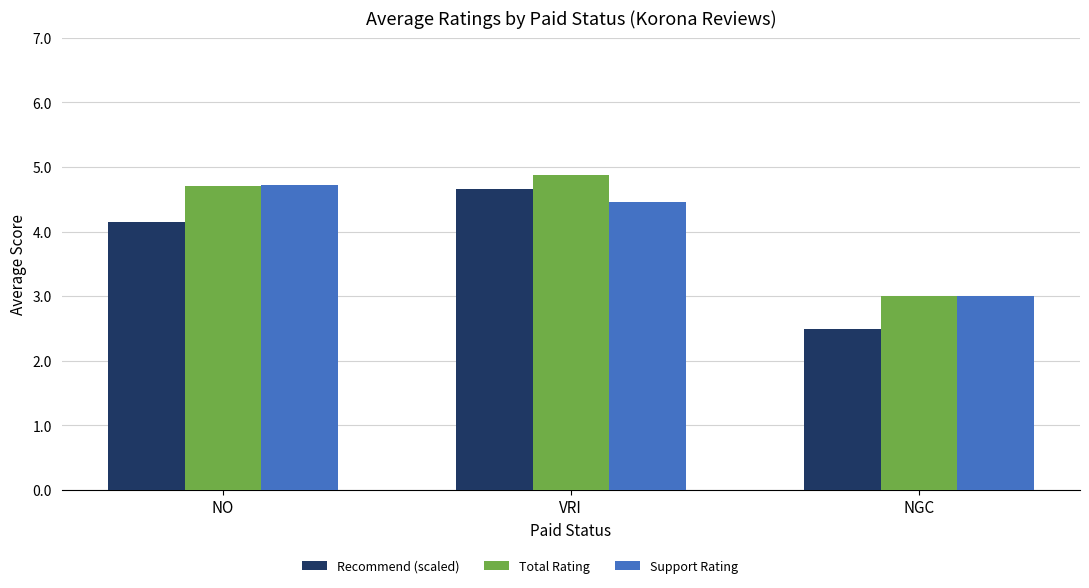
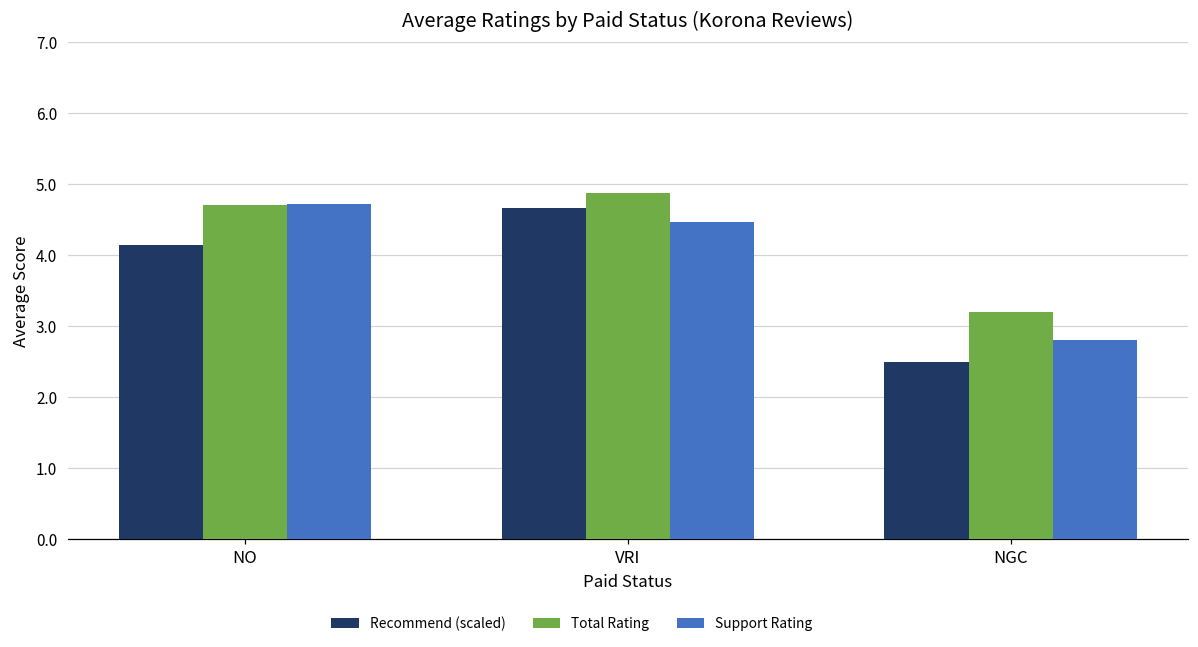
  {
    "Recommend (scaled)": {
      "NO": 4.1,
      "VRI": 4.7,
      "NGC": 2.5
    },
    "Total Rating": {
      "NO": 4.7,
      "VRI": 4.9,
-     "NGC": 3.0
+     "NGC": 3.2
    },
    "Support Rating": {
      "NO": 4.7,
      "VRI": 4.5,
-     "NGC": 3.0
+     "NGC": 2.8
    }
  }
